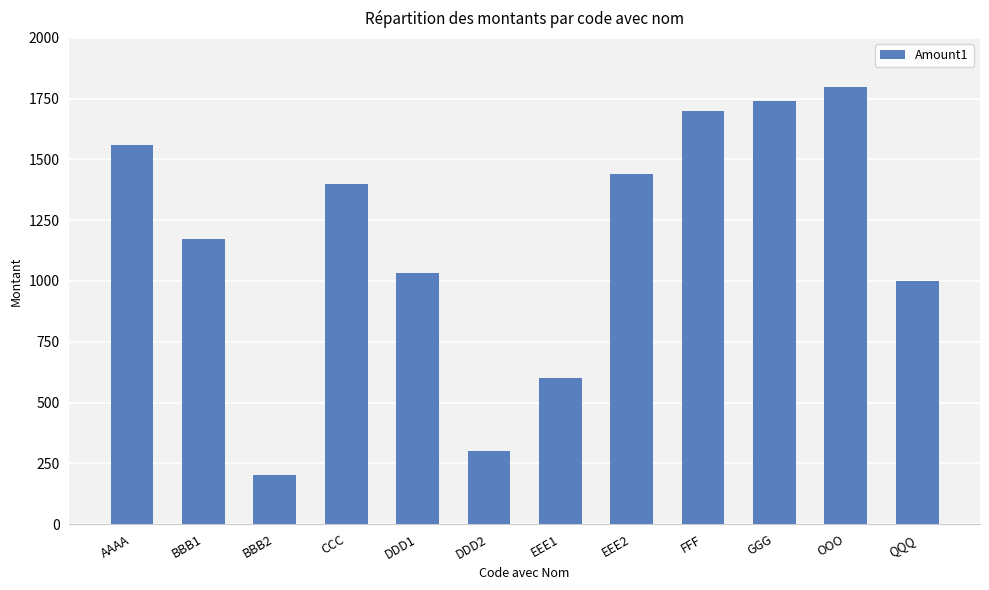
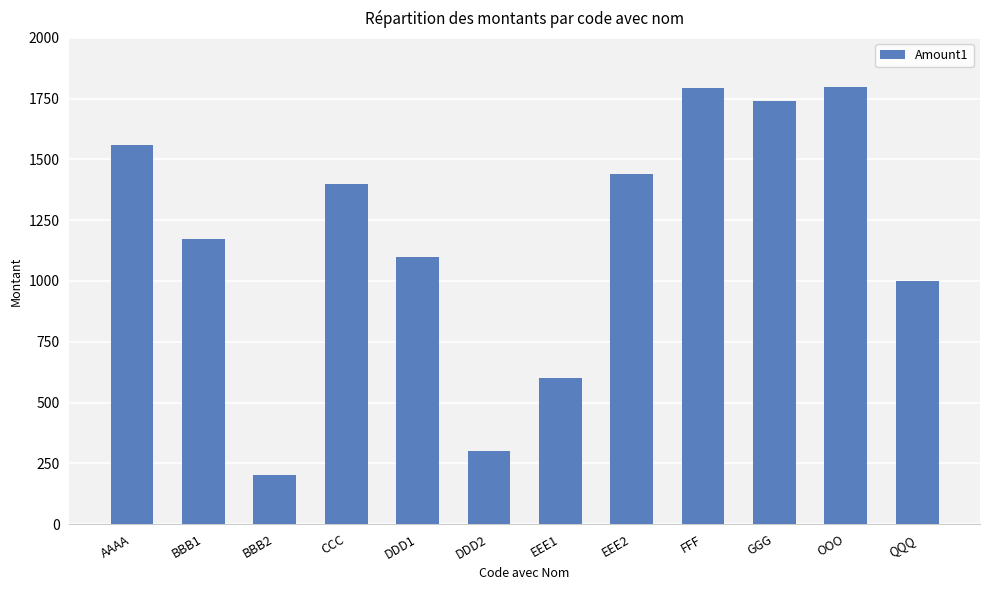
  {
    "AAAA": 1560,
    "BBB1": 1170,
    "BBB2": 200,
    "CCC": 1400,
-   "DDD1": 1030,
+   "DDD1": 1100,
    "DDD2": 300,
    "EEE1": 600,
    "EEE2": 1440,
-   "FFF": 1700,
+   "FFF": 1790,
    "GGG": 1740,
    "OOO": 1800,
    "QQQ": 1000
  }
